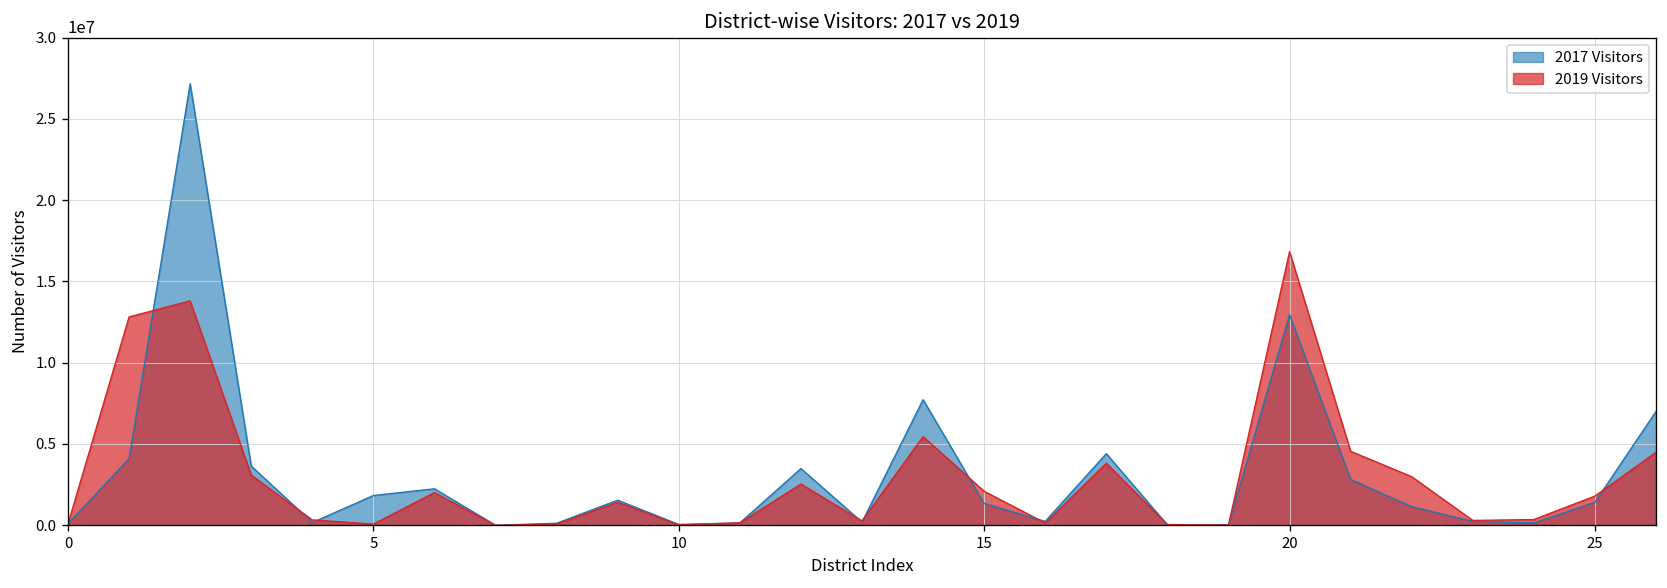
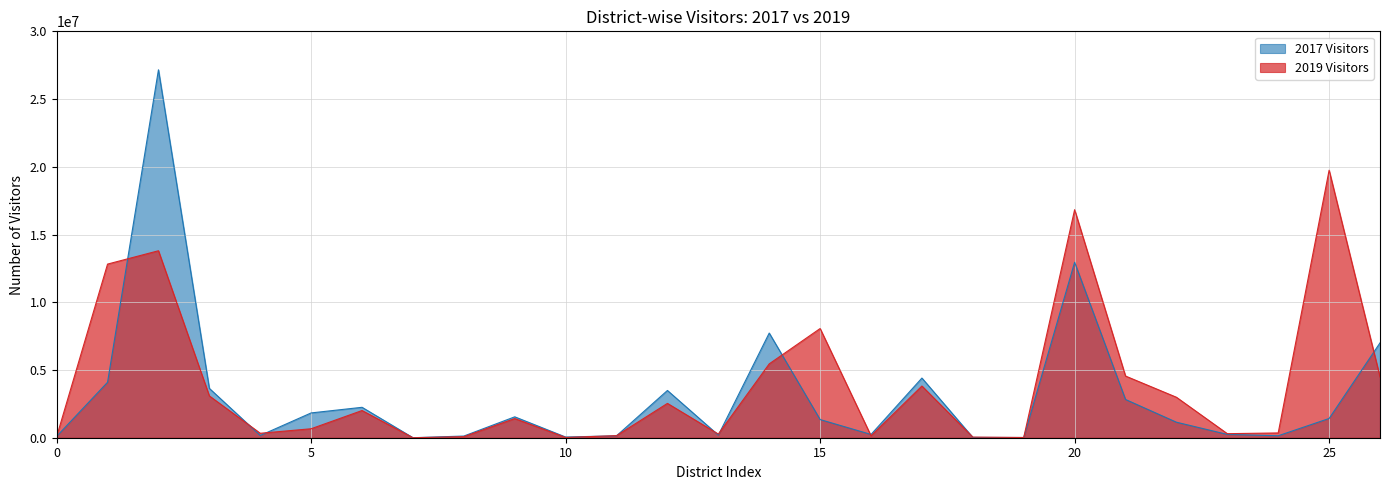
  {
    "2017 Visitors": {
      "5": 1800000,
      "15": 1300000,
      "20": 13000000,
      "25": 1400000
    },
    "2019 Visitors": {
-     "5": 100000,
-     "15": 2100000,
+     "5": 700000,
+     "15": 8100000,
      "20": 16800000,
-     "25": 1800000
+     "25": 19700000
    }
  }
